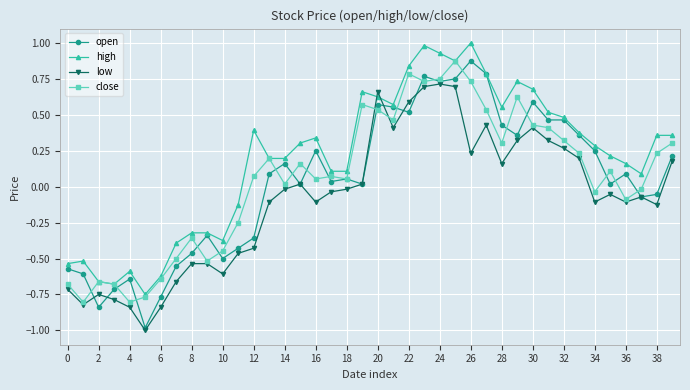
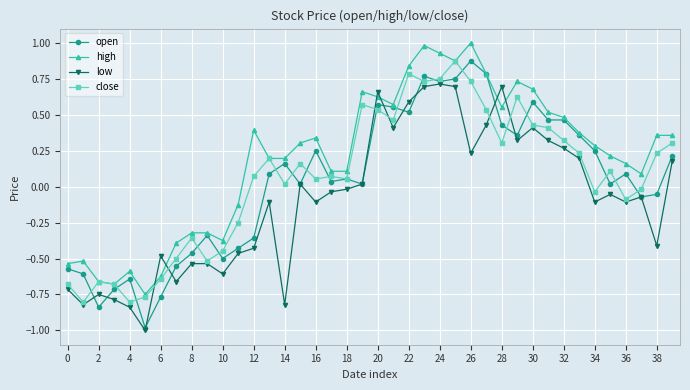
  {
    "low": {
      "0": -0.71,
      "2": -0.75,
      "4": -0.84,
-     "6": -0.84,
+     "6": -0.48,
      "8": -0.54,
      "10": -0.61,
      "12": -0.43,
-     "14": -0.02,
+     "14": -0.82,
      "16": -0.11,
      "18": -0.02,
      "20": 0.66,
      "22": 0.59,
      "26": 0.23,
-     "28": 0.16,
+     "28": 0.70,
      "32": 0.27,
      "34": -0.11,
      "36": -0.11,
-     "38": -0.12
+     "38": -0.41
    }
  }
